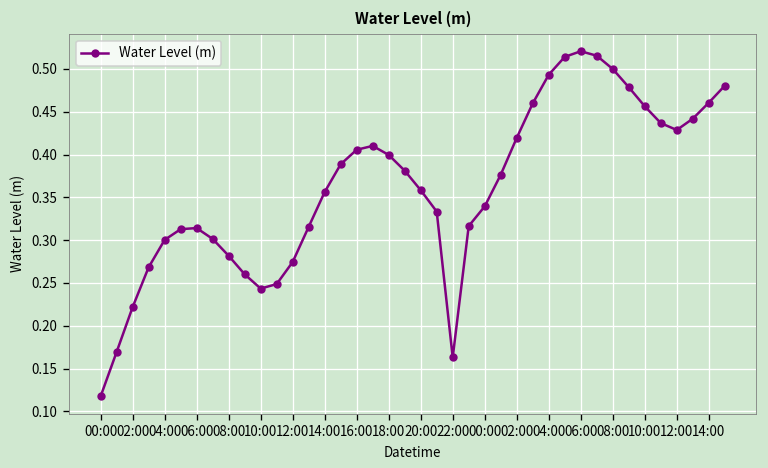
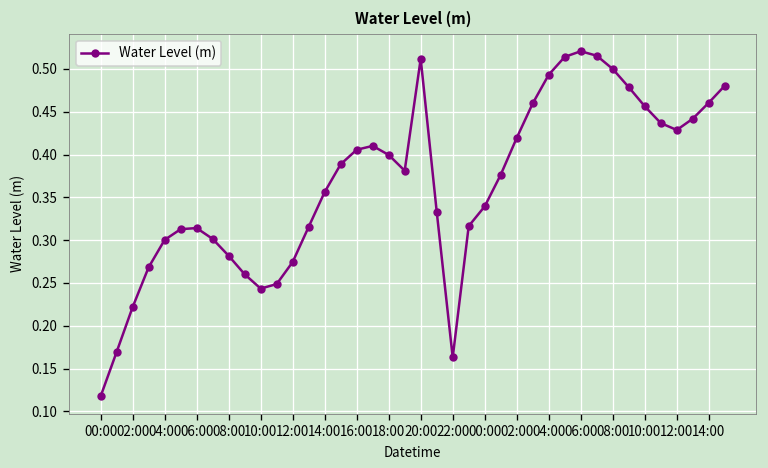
  {
    "16:00": 0.41,
    "18:00": 0.40,
-   "20:00": 0.36,
+   "20:00": 0.51,
    "22:00": 0.16
  }
